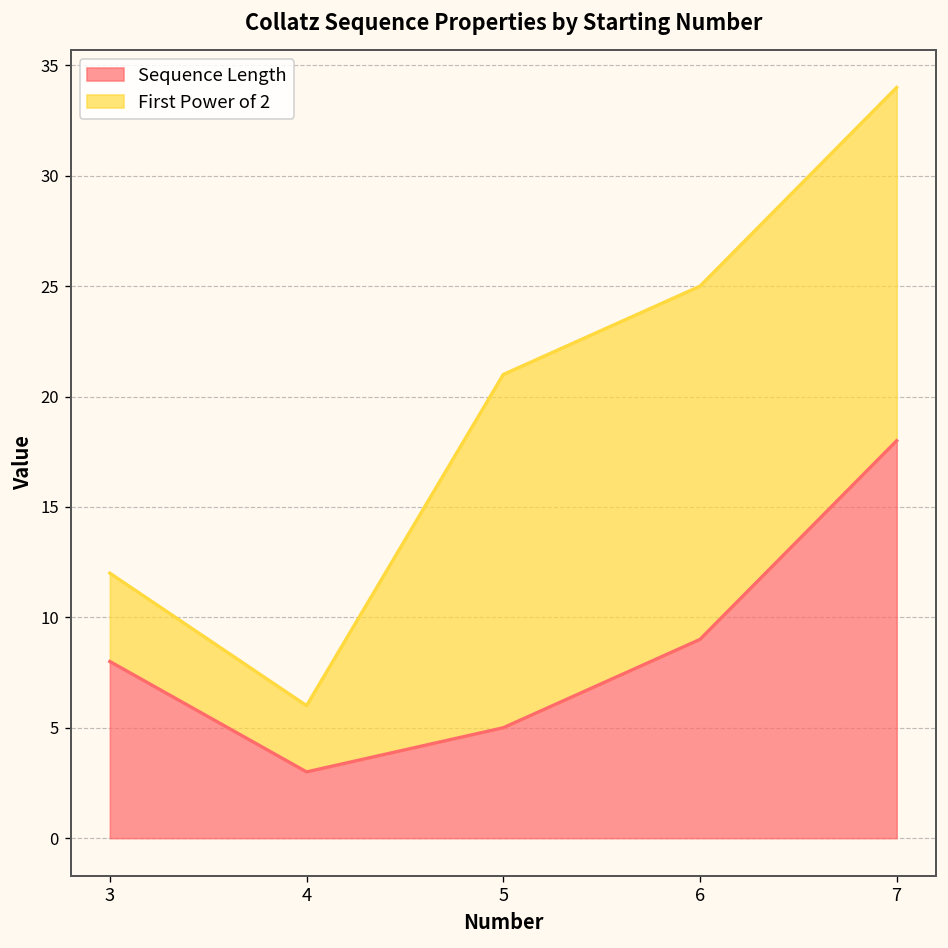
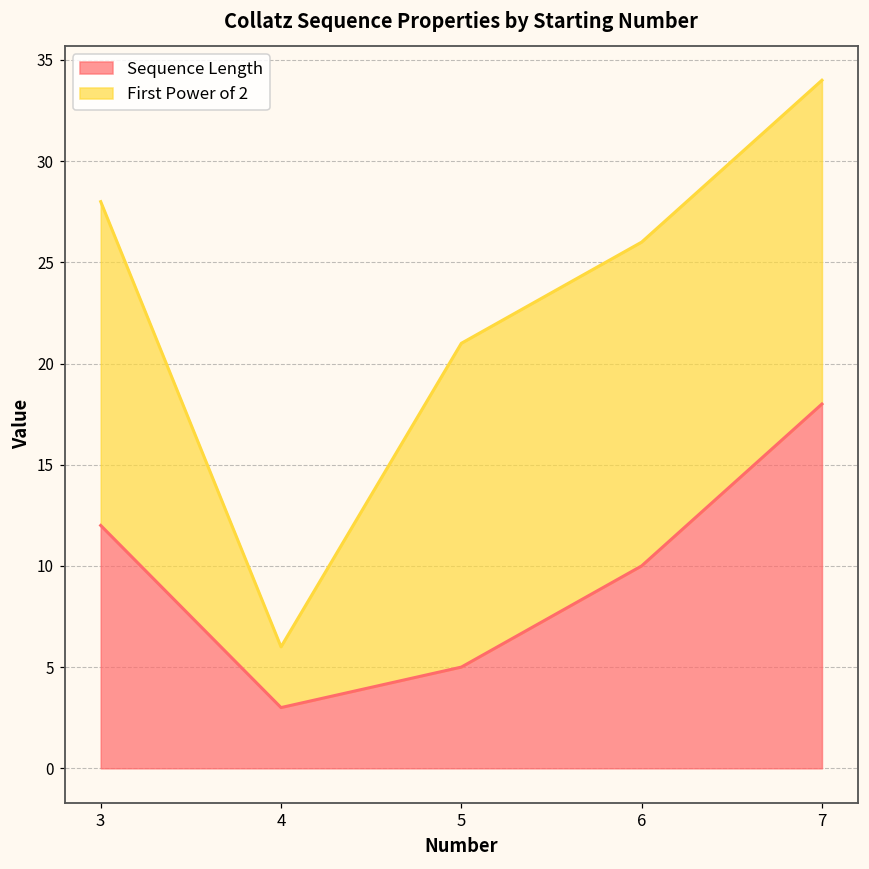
  {
    "Sequence Length": {
-     "3": 8,
+     "3": 12,
      "4": 3,
      "5": 5,
-     "6": 9,
+     "6": 10,
      "7": 18
    },
    "First Power of 2": {
-     "3": 4,
+     "3": 16,
      "4": 3,
      "5": 16,
      "6": 16,
      "7": 16
    }
  }
